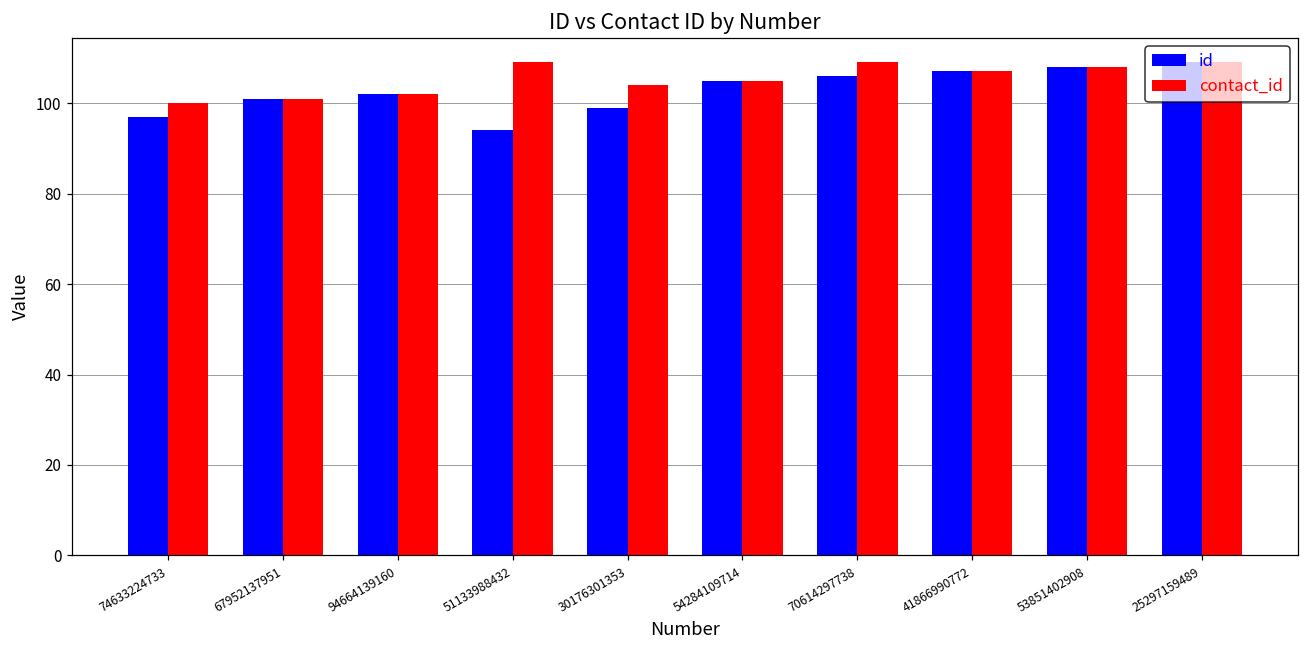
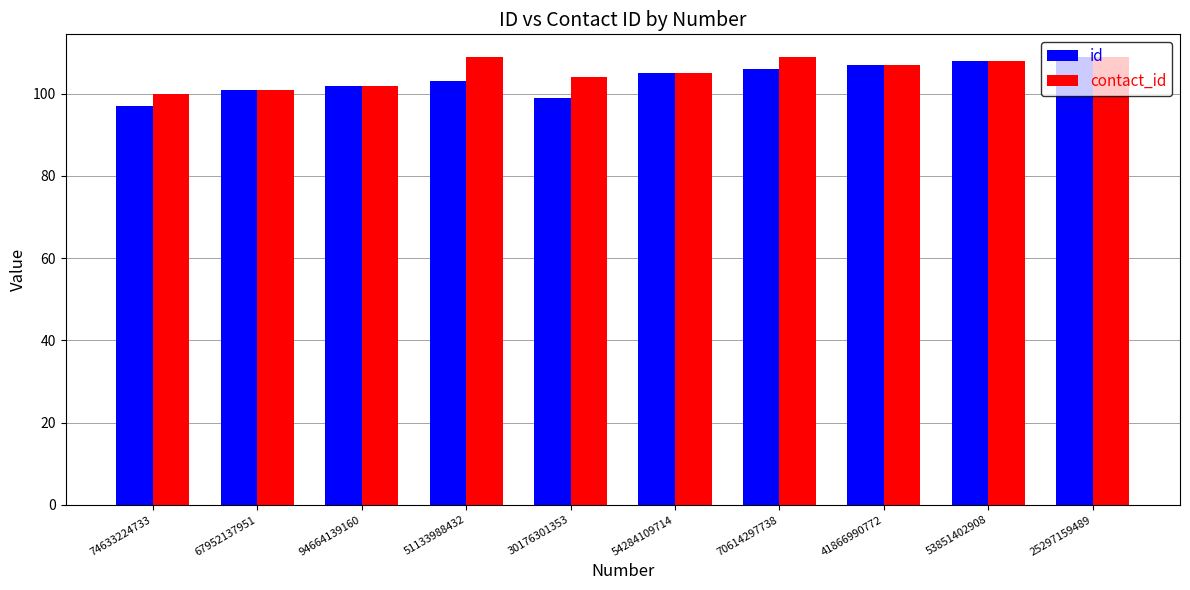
  {
    "id": {
      "74633224733": 97,
      "67952137951": 101,
      "94664139160": 102,
-     "51133988432": 94,
+     "51133988432": 103,
      "30176301353": 99,
      "54284109714": 105,
      "70614297738": 106,
      "41866990772": 107,
      "53851402908": 108
    },
    "contact_id": {
      "74633224733": 100,
      "67952137951": 101,
      "94664139160": 102,
      "51133988432": 109,
      "30176301353": 104,
      "54284109714": 105,
      "70614297738": 109,
      "41866990772": 107,
      "53851402908": 108
    }
  }
